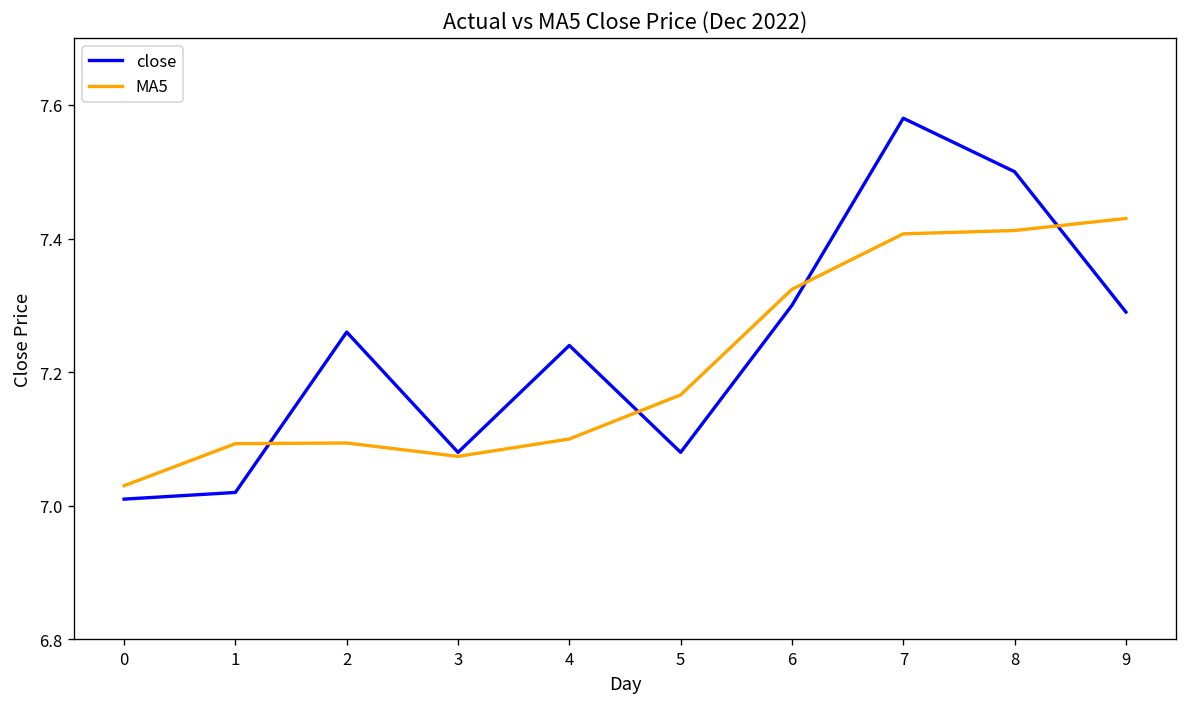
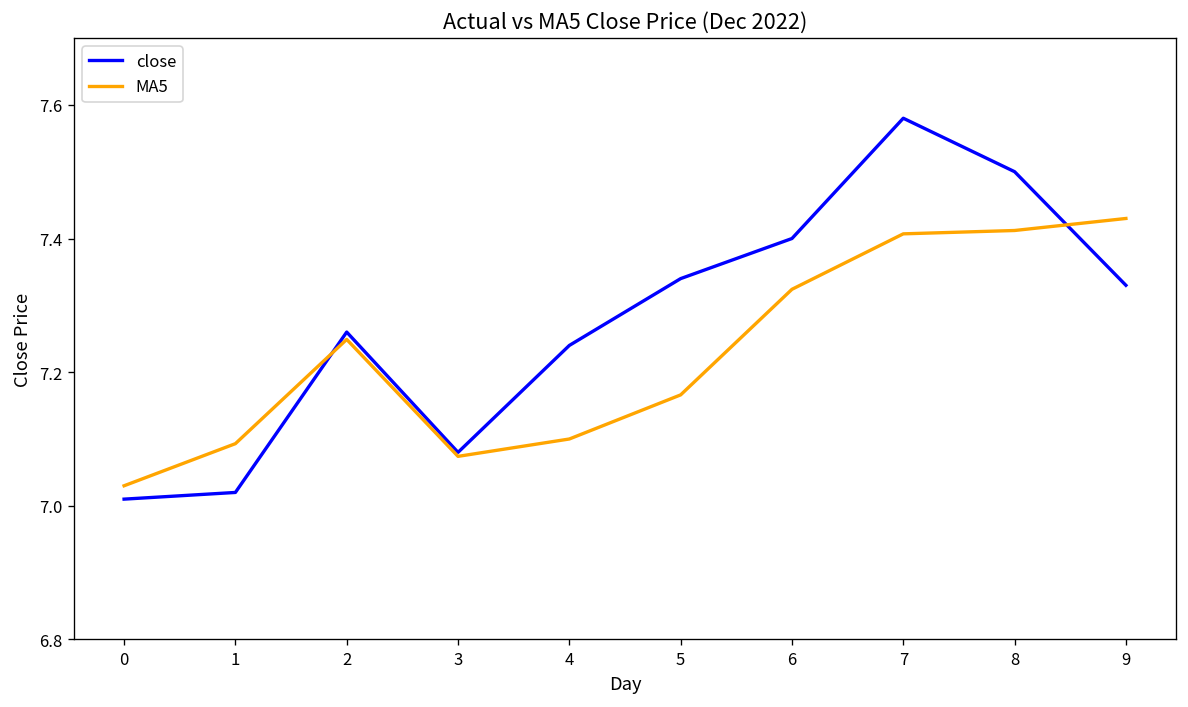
  {
    "close": {
      "0": 7.01,
      "1": 7.02,
      "2": 7.26,
      "3": 7.08,
      "4": 7.24,
-     "5": 7.08,
-     "6": 7.3,
+     "5": 7.34,
+     "6": 7.4,
      "7": 7.58,
      "8": 7.50,
-     "9": 7.29
+     "9": 7.33
    },
    "MA5": {
      "0": 7.03,
      "1": 7.09,
-     "2": 7.09,
+     "2": 7.25,
      "3": 7.07,
      "4": 7.10,
      "5": 7.17,
      "6": 7.32,
      "7": 7.41,
      "8": 7.41,
      "9": 7.43
    }
  }
